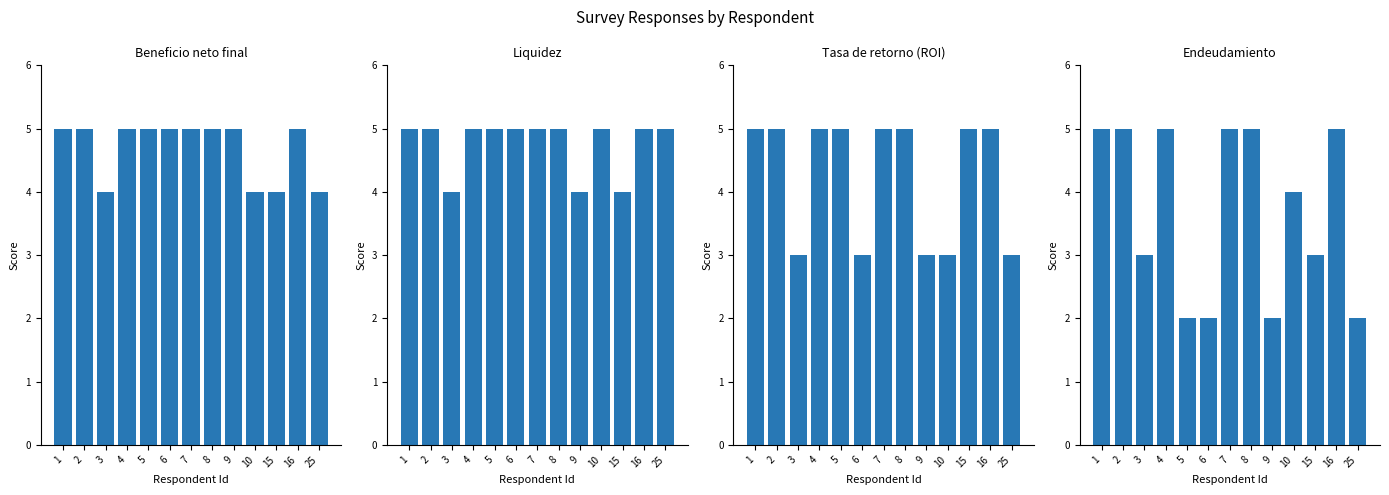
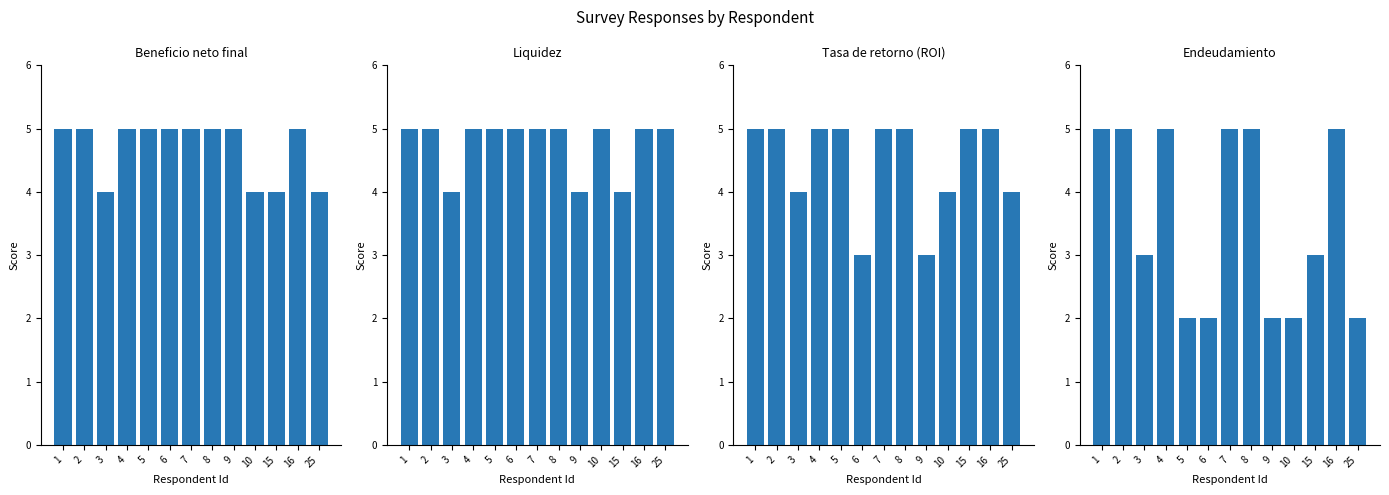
  {
    "Beneficio neto final": {
      "1": 5.0,
      "2": 5.0,
      "3": 4.0,
      "4": 5.0,
      "5": 5.0,
      "6": 5.0,
      "7": 5.0,
      "8": 5.0,
      "9": 5.0,
      "10": 4.0,
      "15": 4.0,
      "16": 5.0,
      "25": 4.0
    },
    "Liquidez": {
      "1": 5.0,
      "2": 5.0,
      "3": 4.0,
      "4": 5.0,
      "5": 5.0,
      "6": 5.0,
      "7": 5.0,
      "8": 5.0,
      "9": 4.0,
      "10": 5.0,
      "15": 4.0,
      "16": 5.0,
      "25": 5.0
    },
    "Tasa de retorno (ROI)": {
      "1": 5,
      "2": 5,
-     "3": 3,
+     "3": 4,
      "4": 5,
      "5": 5,
      "6": 3,
      "7": 5,
      "8": 5,
      "9": 3,
-     "10": 3,
+     "10": 4,
      "15": 5,
      "16": 5,
-     "25": 3
+     "25": 4
    },
    "Endeudamiento": {
      "1": 5,
      "2": 5,
      "3": 3,
      "4": 5,
      "5": 2,
      "6": 2,
      "7": 5,
      "8": 5,
      "9": 2,
-     "10": 4,
+     "10": 2,
      "15": 3,
      "16": 5,
      "25": 2
    }
  }
